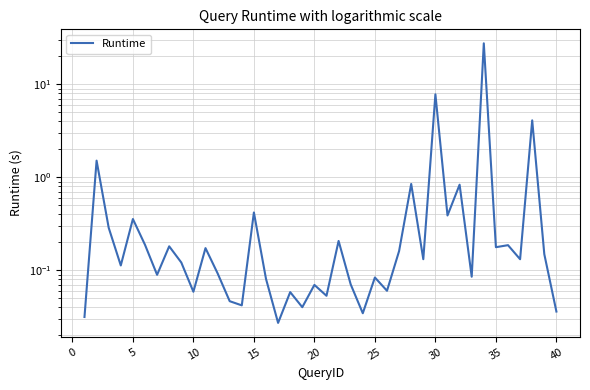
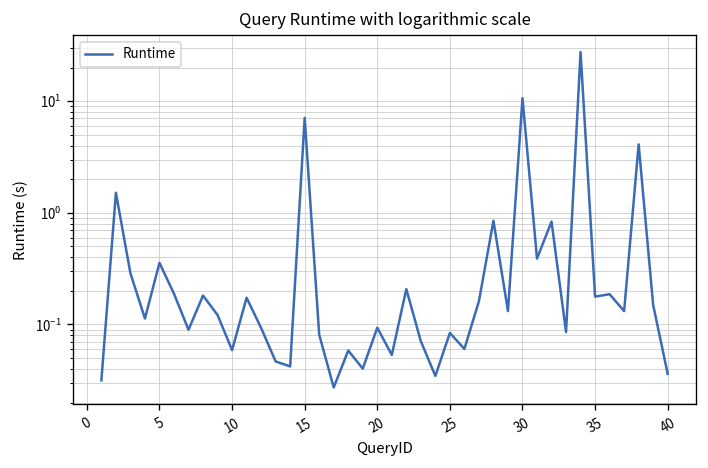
  {
    "5": 0.36,
    "10": 0.06,
-   "15": 0.4,
-   "20": 0.07,
+   "15": 7,
+   "20": 0.09,
    "25": 0.08,
-   "30": 8,
+   "30": 11,
    "35": 0.18,
    "40": 0.036
  }
